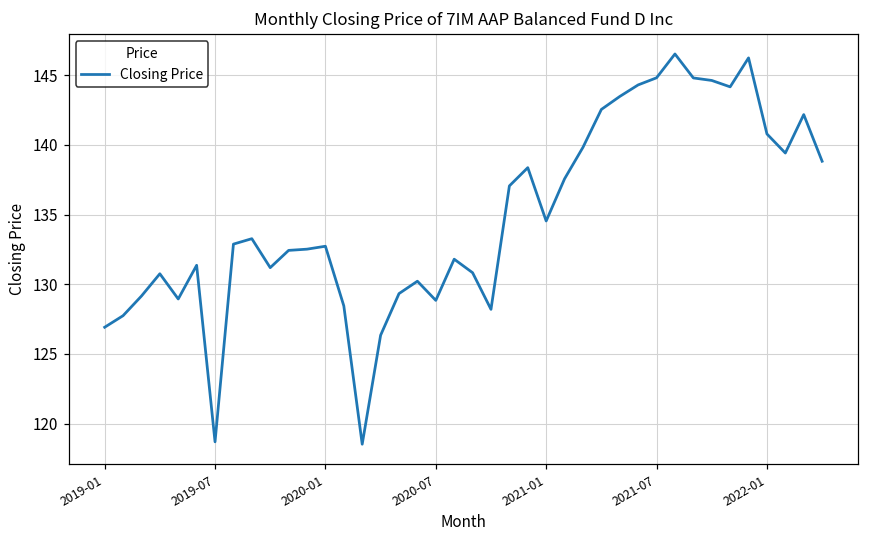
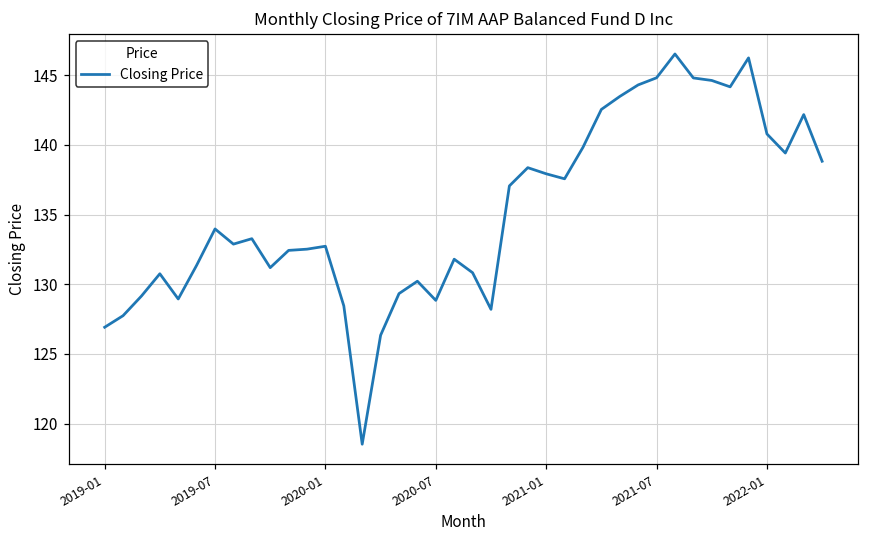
  {
    "2019-01": 126.9,
-   "2019-07": 118.7,
+   "2019-07": 134.0,
    "2020-01": 132.7,
    "2020-07": 128.8,
-   "2021-01": 134.5,
+   "2021-01": 137.9,
    "2021-07": 144.8,
    "2022-01": 140.8
  }
